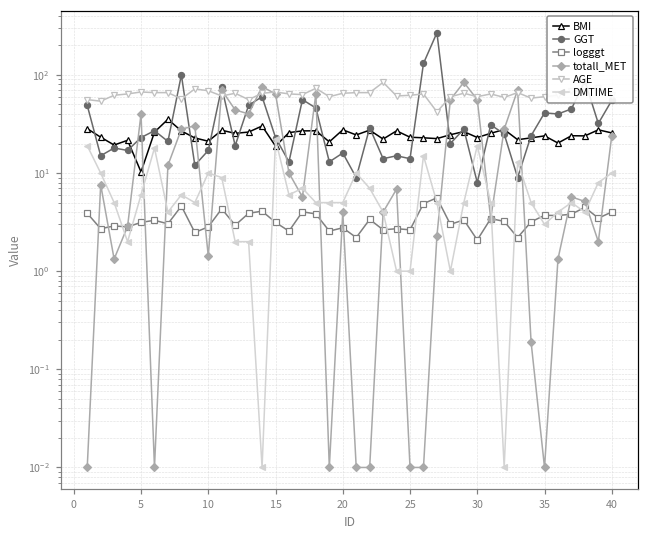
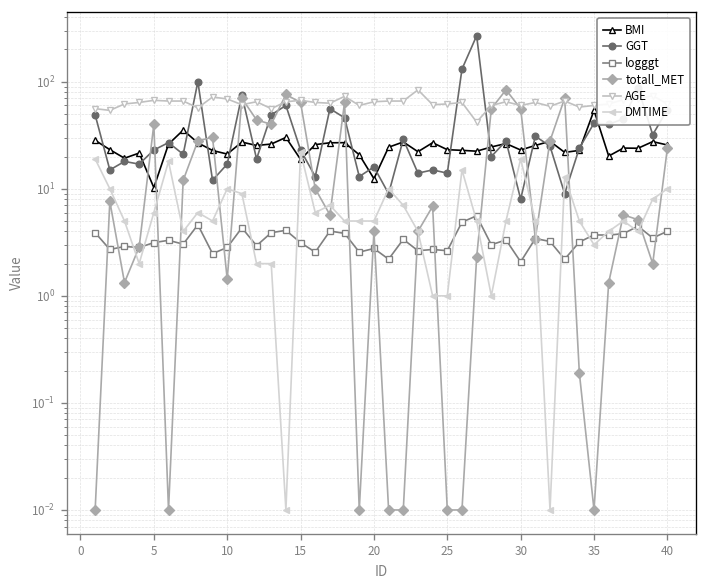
  {
    "BMI": {
      "5": 10,
      "10": 21,
      "15": 19,
-     "20": 28,
+     "20": 12,
      "25": 23,
      "30": 23,
-     "35": 24,
+     "35": 50,
      "40": 26
    }
  }
